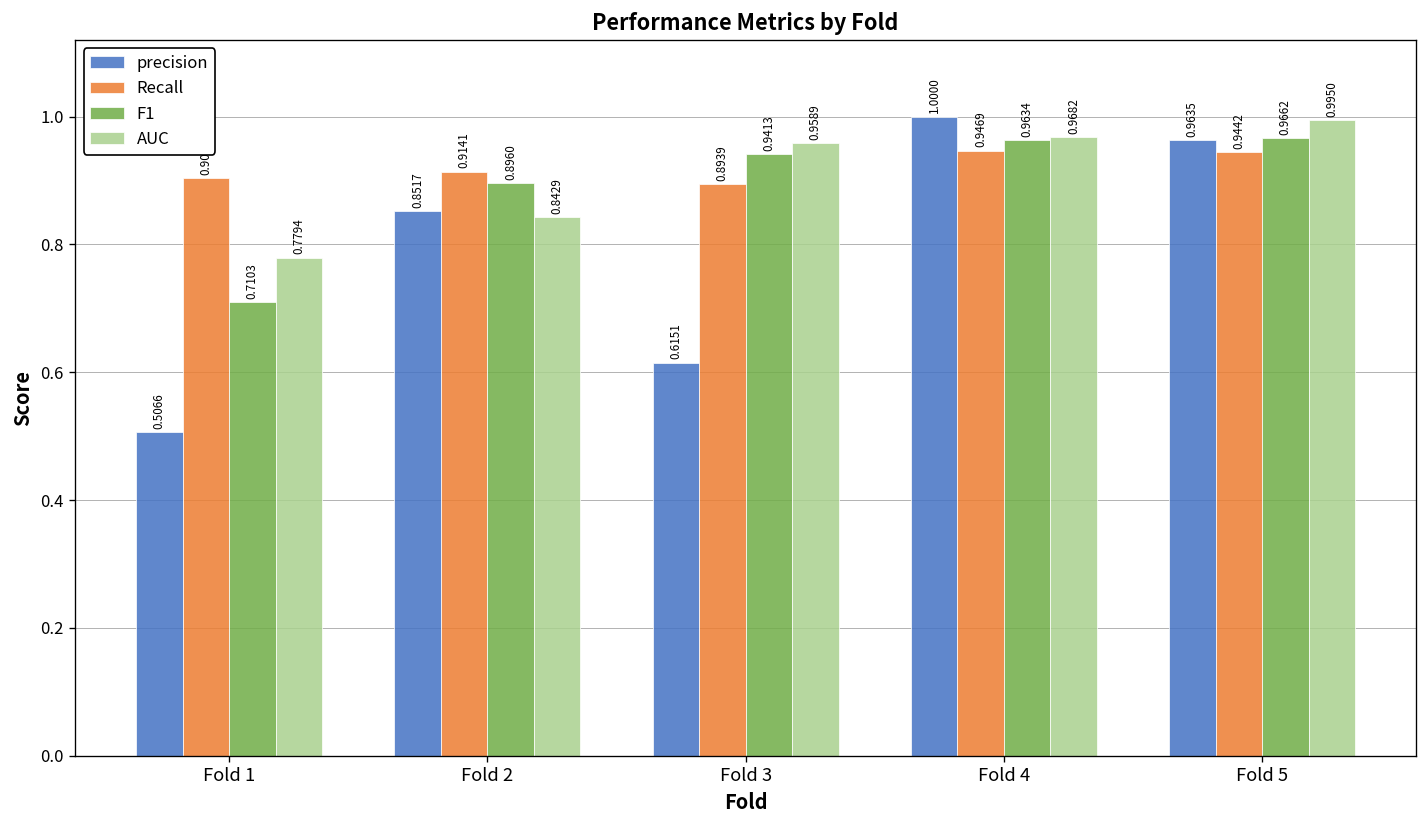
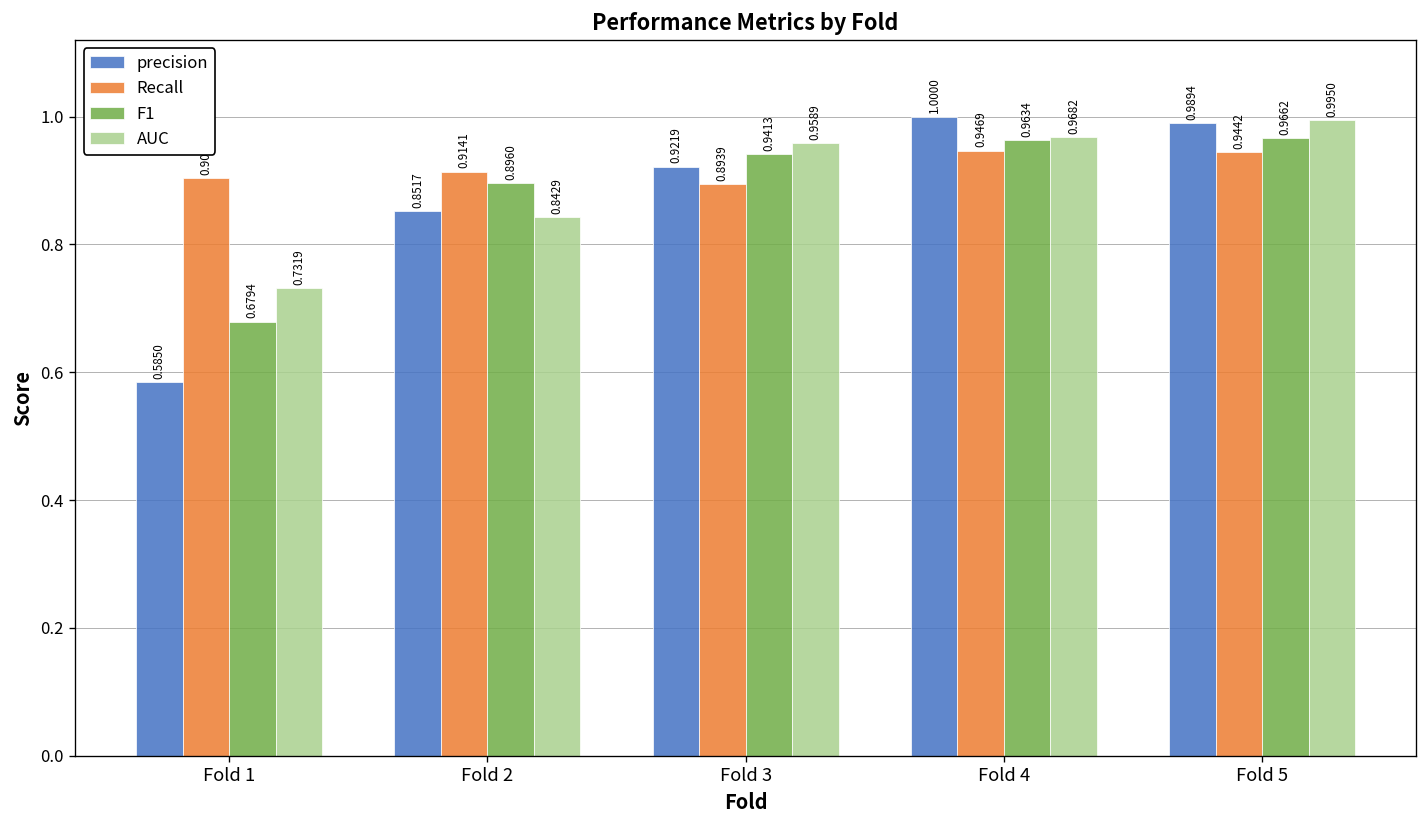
  {
    "precision": {
-     "Fold 1": 0.5066,
+     "Fold 1": 0.5850,
      "Fold 2": 0.8517,
-     "Fold 3": 0.6151,
+     "Fold 3": 0.9219,
      "Fold 4": 1.0000,
-     "Fold 5": 0.9635
+     "Fold 5": 0.9894
    },
    "Recall": {
      "Fold 2": 0.9141,
      "Fold 3": 0.8939,
      "Fold 4": 0.9469,
      "Fold 5": 0.9442
    },
    "F1": {
-     "Fold 1": 0.7103,
+     "Fold 1": 0.6794,
      "Fold 2": 0.8960,
      "Fold 3": 0.9413,
      "Fold 4": 0.9634,
      "Fold 5": 0.9662
    },
    "AUC": {
-     "Fold 1": 0.7794,
+     "Fold 1": 0.7319,
      "Fold 2": 0.8429,
      "Fold 3": 0.9589,
      "Fold 4": 0.9682,
      "Fold 5": 0.9950
    }
  }
